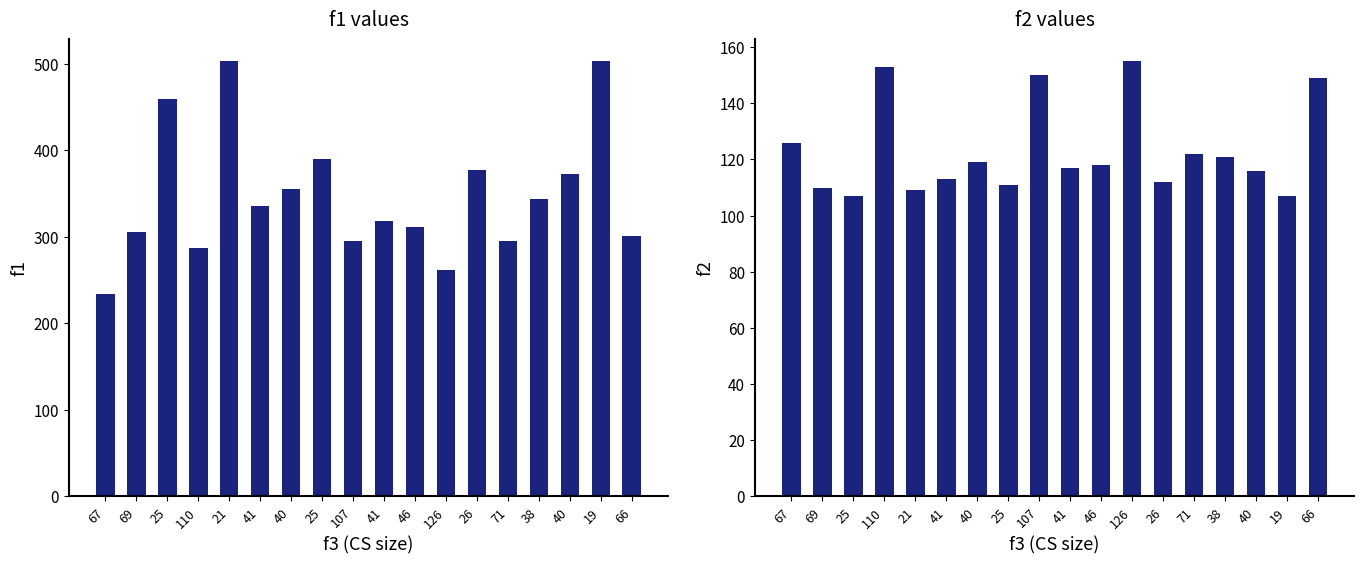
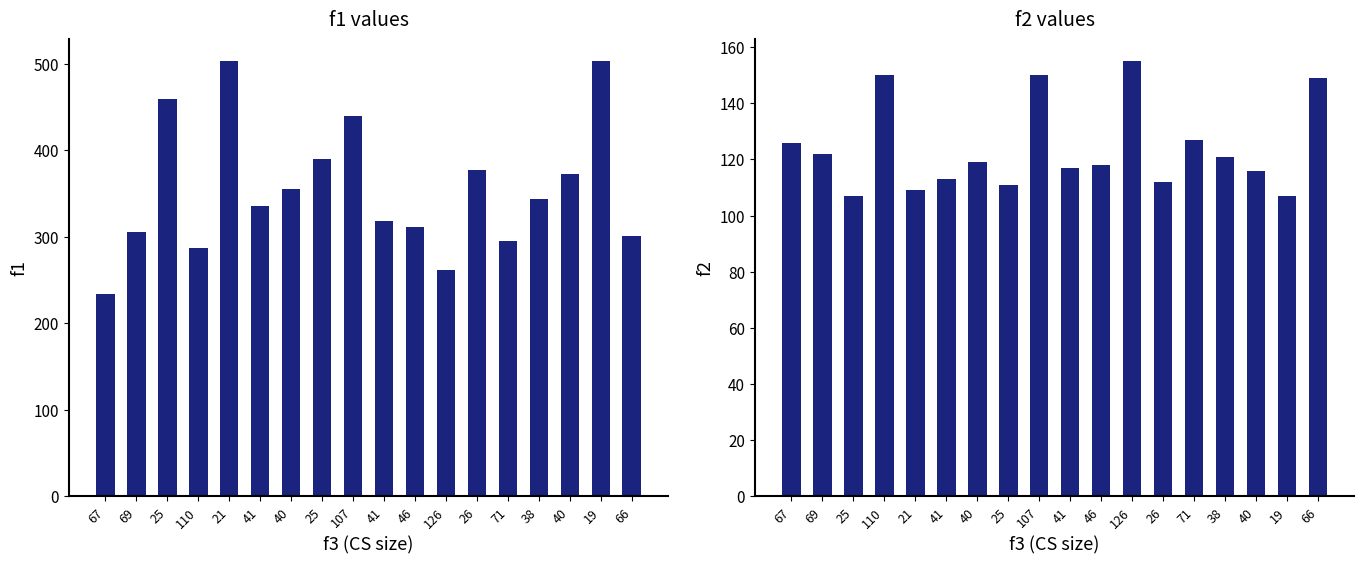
  {
    "f1 values": {
      "67": 230,
      "69": 310,
      "110": 290,
      "21": 500,
-     "107": 300,
+     "107": 440,
      "46": 310,
      "126": 260,
      "26": 380,
      "71": 300,
      "38": 340,
      "19": 500,
      "66": 300
    },
    "f2 values": {
      "67": 126,
-     "69": 110,
-     "110": 153,
+     "69": 122,
+     "110": 150,
      "21": 109,
      "107": 150,
      "46": 118,
      "126": 155,
      "26": 112,
-     "71": 122,
+     "71": 127,
      "38": 121,
      "19": 107,
      "66": 149
    }
  }
